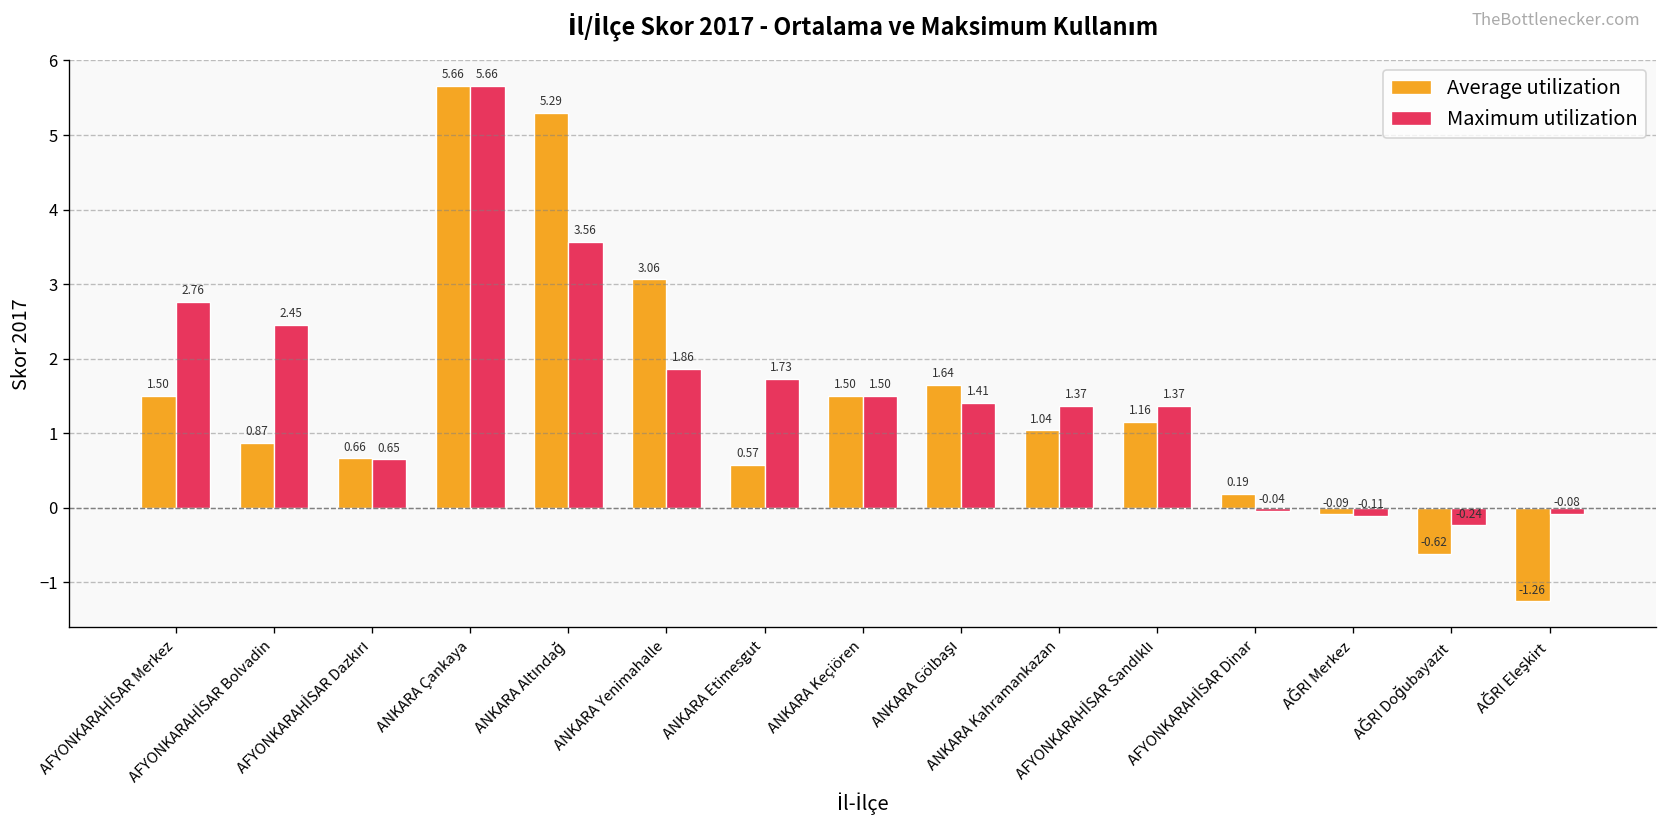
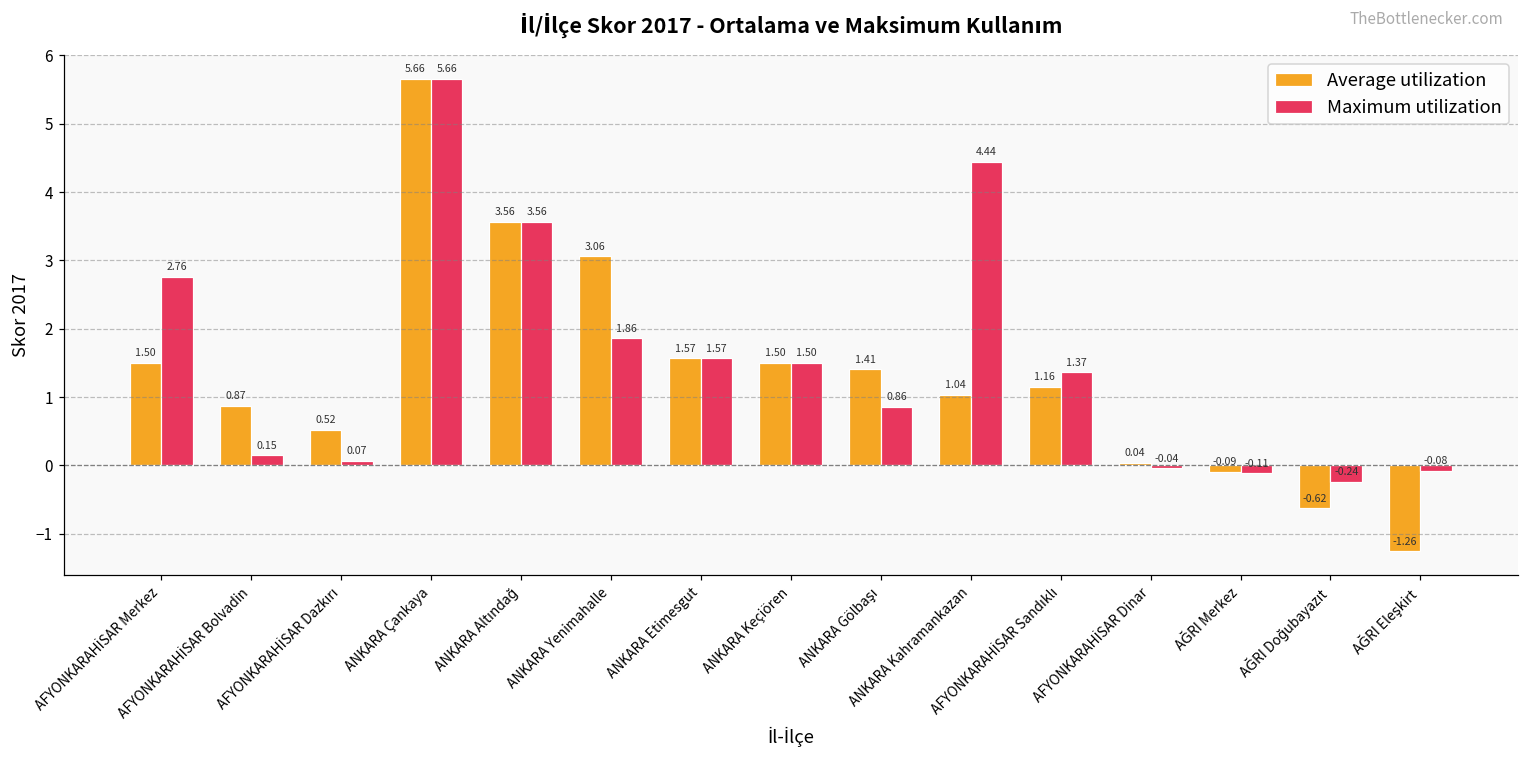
  {
    "Average utilization": {
      "AFYONKARAHİSAR Merkez": 1.50,
      "AFYONKARAHİSAR Bolvadin": 0.87,
-     "AFYONKARAHİSAR Dazkırı": 0.66,
+     "AFYONKARAHİSAR Dazkırı": 0.52,
      "ANKARA Çankaya": 5.66,
-     "ANKARA Altındağ": 5.29,
+     "ANKARA Altındağ": 3.56,
      "ANKARA Yenimahalle": 3.06,
-     "ANKARA Etimesgut": 0.57,
+     "ANKARA Etimesgut": 1.57,
      "ANKARA Keçiören": 1.50,
-     "ANKARA Gölbaşı": 1.64,
+     "ANKARA Gölbaşı": 1.41,
      "ANKARA Kahramankazan": 1.04,
      "AFYONKARAHİSAR Sandıklı": 1.16,
-     "AFYONKARAHİSAR Dinar": 0.19,
+     "AFYONKARAHİSAR Dinar": 0.04,
      "AĞRI Merkez": -0.09,
      "AĞRI Doğubayazıt": -0.62,
      "AĞRI Eleşkirt": -1.26
    },
    "Maximum utilization": {
      "AFYONKARAHİSAR Merkez": 2.76,
-     "AFYONKARAHİSAR Bolvadin": 2.45,
-     "AFYONKARAHİSAR Dazkırı": 0.65,
+     "AFYONKARAHİSAR Bolvadin": 0.15,
+     "AFYONKARAHİSAR Dazkırı": 0.07,
      "ANKARA Çankaya": 5.66,
      "ANKARA Altındağ": 3.56,
      "ANKARA Yenimahalle": 1.86,
-     "ANKARA Etimesgut": 1.73,
+     "ANKARA Etimesgut": 1.57,
      "ANKARA Keçiören": 1.50,
-     "ANKARA Gölbaşı": 1.41,
-     "ANKARA Kahramankazan": 1.37,
+     "ANKARA Gölbaşı": 0.86,
+     "ANKARA Kahramankazan": 4.44,
      "AFYONKARAHİSAR Sandıklı": 1.37,
      "AFYONKARAHİSAR Dinar": -0.04,
      "AĞRI Merkez": -0.11,
      "AĞRI Doğubayazıt": -0.24,
      "AĞRI Eleşkirt": -0.08
    }
  }
